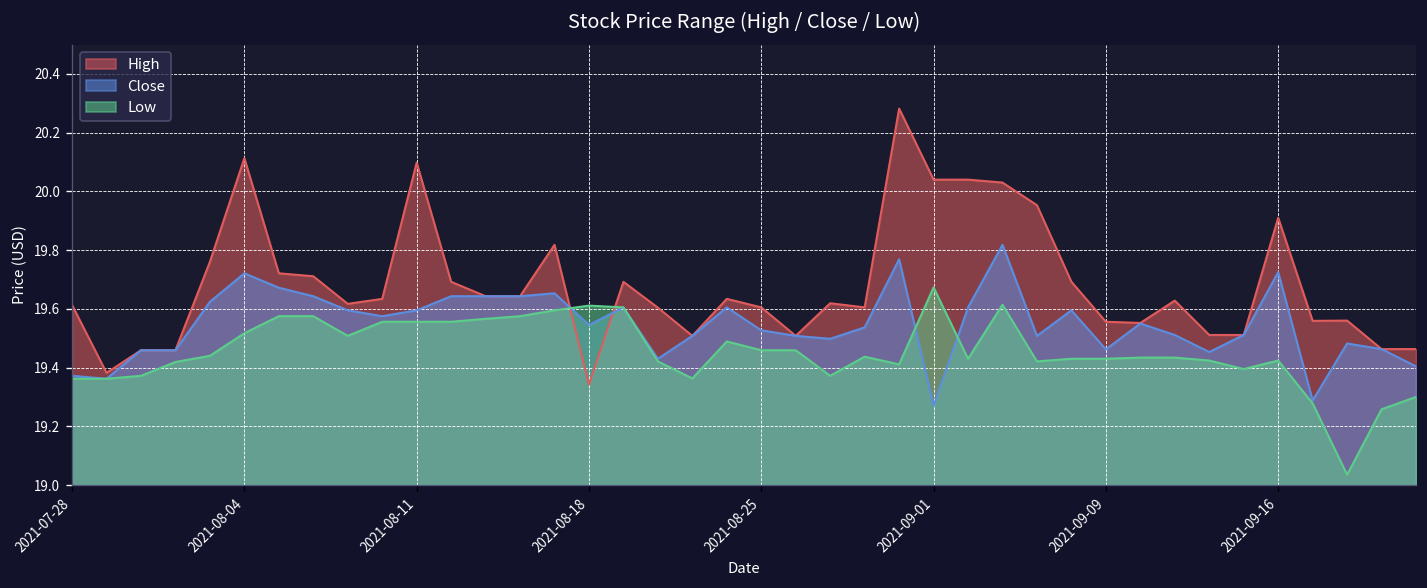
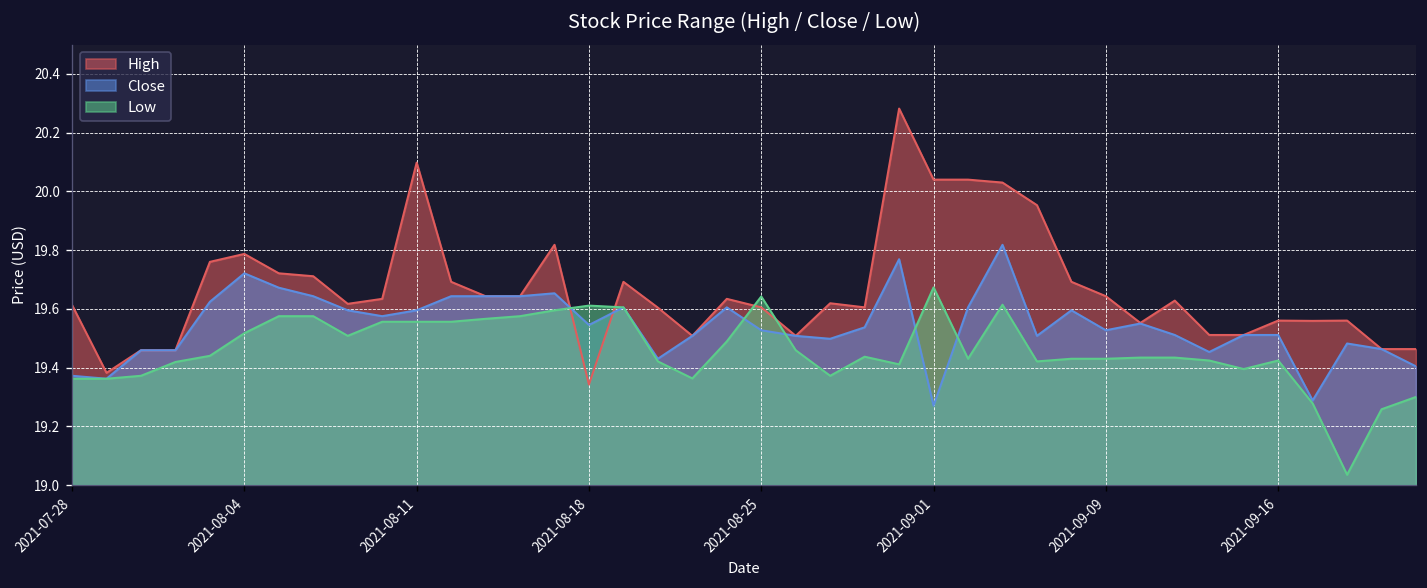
  {
    "High": {
      "2021-07-28": 19.61,
-     "2021-08-04": 20.11,
+     "2021-08-04": 19.79,
      "2021-08-11": 20.10,
      "2021-08-18": 19.34,
      "2021-08-25": 19.61,
      "2021-09-01": 20.04,
-     "2021-09-09": 19.56,
-     "2021-09-16": 19.91
+     "2021-09-09": 19.64,
+     "2021-09-16": 19.56
    },
    "Close": {
      "2021-08-04": 19.72,
      "2021-08-11": 19.60,
      "2021-08-18": 19.55,
      "2021-08-25": 19.53,
      "2021-09-01": 19.27,
-     "2021-09-09": 19.46,
-     "2021-09-16": 19.73
+     "2021-09-09": 19.53,
+     "2021-09-16": 19.51
    },
    "Low": {
      "2021-08-04": 19.52,
      "2021-08-11": 19.56,
      "2021-08-18": 19.61,
-     "2021-08-25": 19.46,
+     "2021-08-25": 19.64,
      "2021-09-01": 19.67,
      "2021-09-09": 19.43,
      "2021-09-16": 19.42
    }
  }
